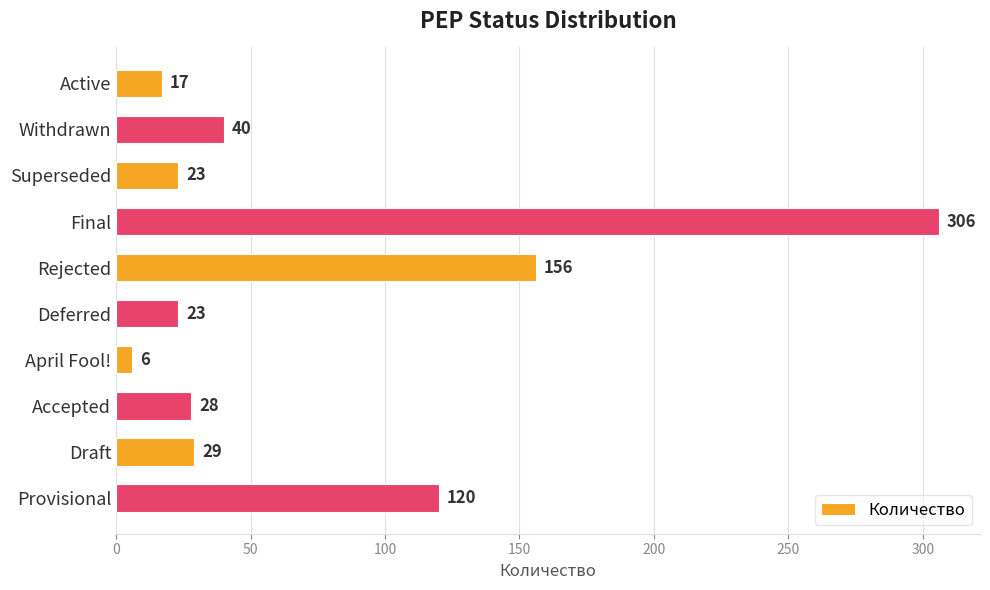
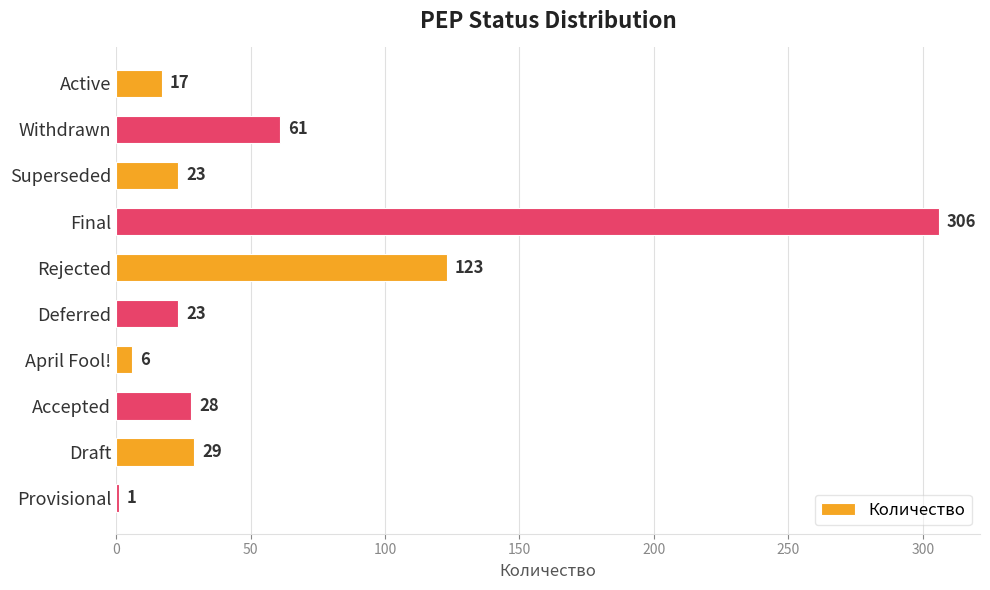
  {
    "Active": 17,
-   "Withdrawn": 40,
+   "Withdrawn": 61,
    "Superseded": 23,
    "Final": 306,
-   "Rejected": 156,
+   "Rejected": 123,
    "Deferred": 23,
    "April Fool!": 6,
    "Accepted": 28,
    "Draft": 29,
-   "Provisional": 120
+   "Provisional": 1
  }
